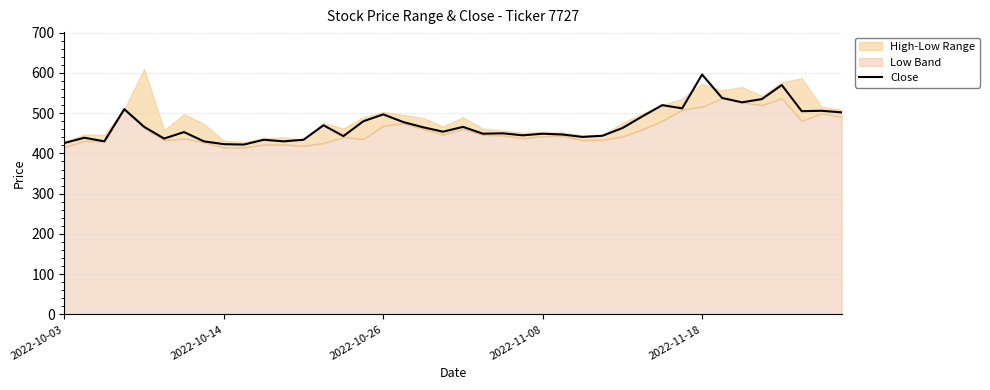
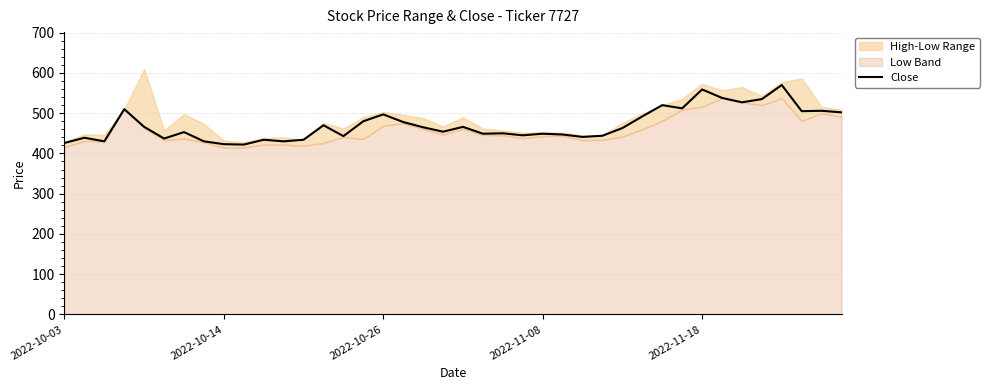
  {
    "Close": {
      "2022-10-14": 420,
-     "2022-11-18": 600
+     "2022-11-18": 560
    }
  }
